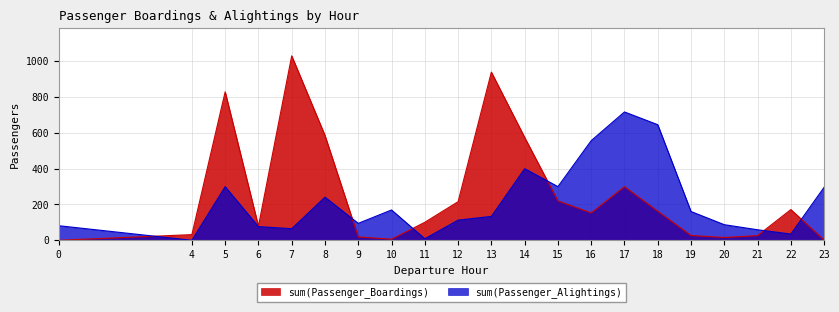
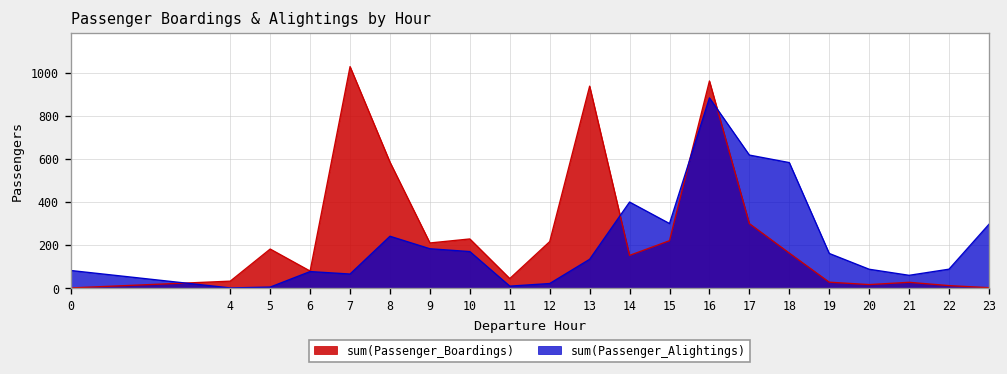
  {
    "sum(Passenger_Boardings)": {
      "0": 0,
      "4": 30,
-     "5": 830,
+     "5": 180,
      "7": 1030,
      "8": 580,
-     "9": 20,
-     "10": 10,
-     "11": 100,
+     "9": 210,
+     "10": 230,
+     "11": 40,
      "12": 220,
      "13": 940,
-     "14": 570,
+     "14": 150,
      "15": 220,
-     "16": 150,
+     "16": 960,
      "17": 300,
      "18": 160,
      "19": 30,
      "20": 20,
      "21": 30,
-     "22": 170,
+     "22": 10,
      "23": 0
    },
    "sum(Passenger_Alightings)": {
      "0": 80,
      "4": 0,
-     "5": 300,
+     "5": 0,
      "7": 60,
      "8": 240,
-     "9": 90,
+     "9": 180,
      "10": 170,
      "11": 10,
-     "12": 110,
+     "12": 20,
      "13": 130,
      "14": 400,
      "15": 300,
-     "16": 560,
-     "17": 720,
-     "18": 640,
+     "16": 880,
+     "17": 620,
+     "18": 580,
      "19": 160,
      "20": 90,
      "21": 60,
-     "22": 30,
+     "22": 90,
      "23": 300
    }
  }
